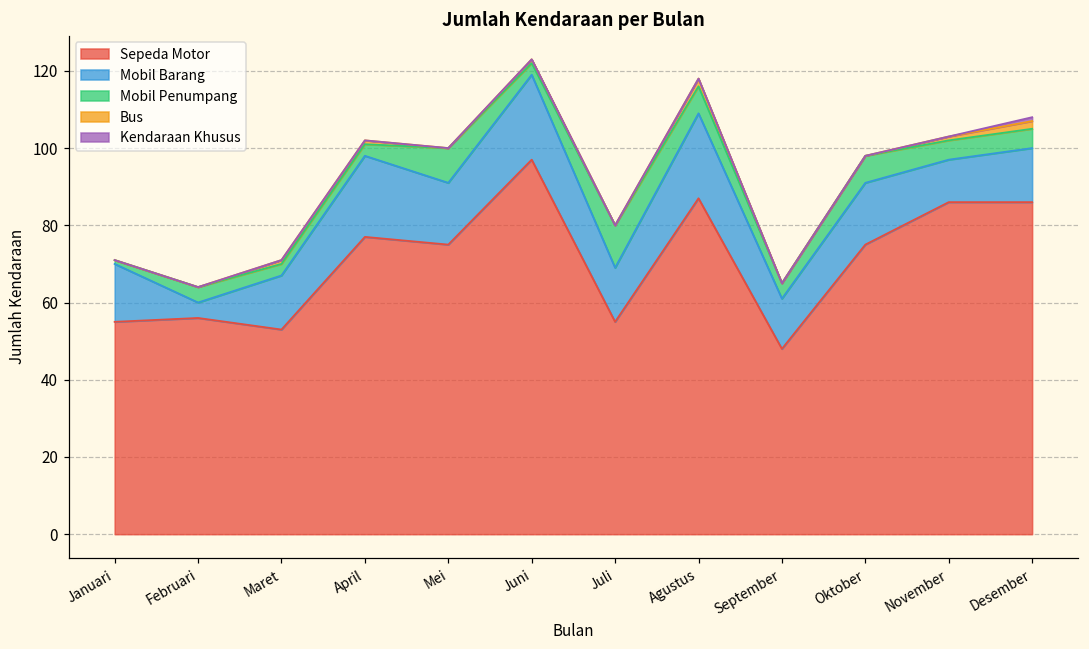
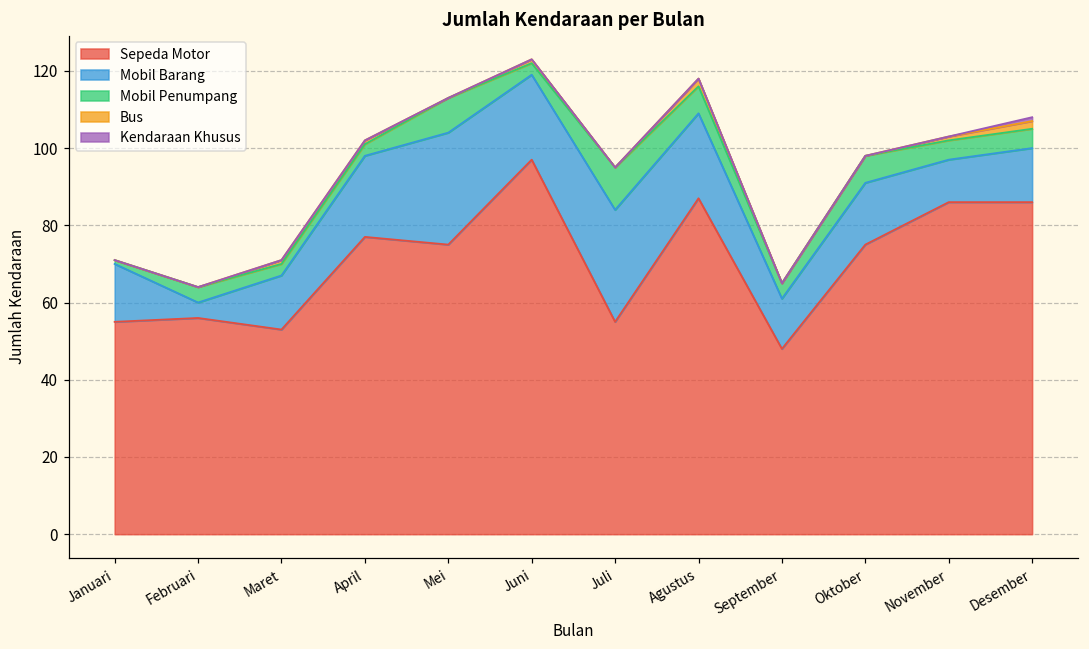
  {
    "Sepeda Motor": {
      "Januari": 55,
      "Februari": 56,
      "Maret": 53,
      "April": 77,
      "Mei": 75,
      "Juni": 97,
      "Juli": 55,
      "Agustus": 87,
      "September": 48,
      "Oktober": 75,
      "November": 86,
      "Desember": 86
    },
    "Mobil Barang": {
      "Januari": 15,
      "Februari": 4,
      "Maret": 14,
      "April": 21,
-     "Mei": 16,
+     "Mei": 29,
      "Juni": 22,
-     "Juli": 14,
+     "Juli": 29,
      "Agustus": 22,
      "September": 13,
      "Oktober": 16,
      "November": 11,
      "Desember": 14
    },
    "Mobil Penumpang": {
      "Maret": 3,
      "April": 3,
      "Juni": 3,
      "Agustus": 7,
      "November": 5,
      "Desember": 5
    },
    "Bus": {
      "Desember": 2
    },
    "Kendaraan Khusus": {
      "Desember": 1
    }
  }
